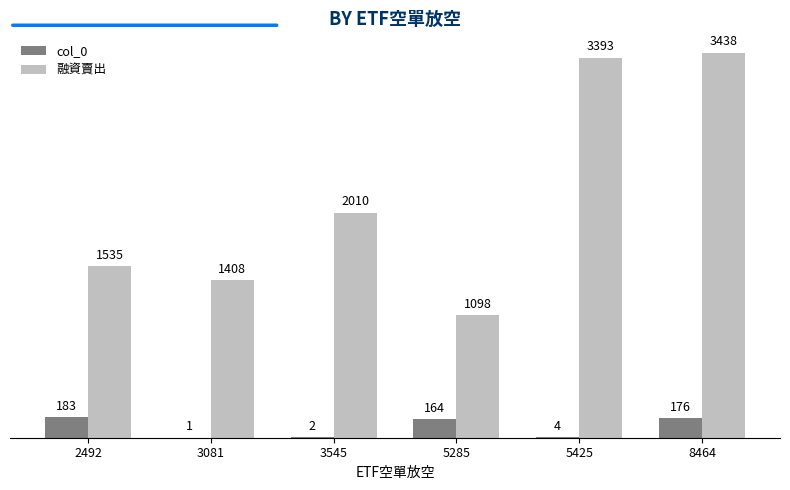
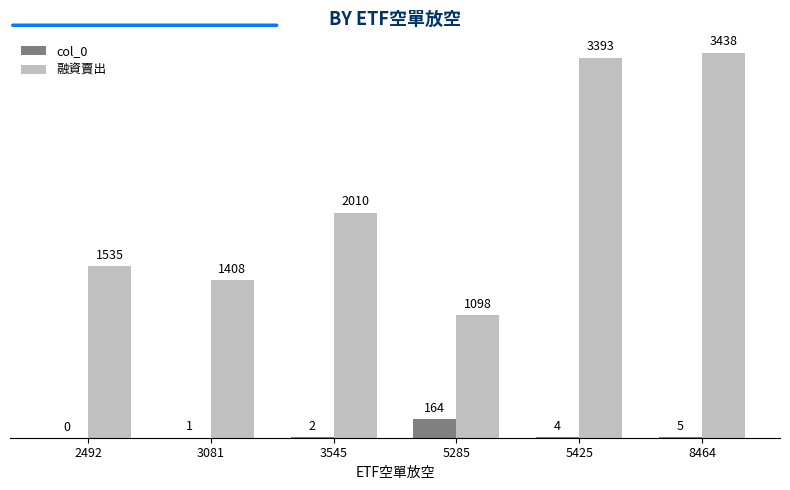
  {
    "col_0": {
-     "2492": 183,
+     "2492": 0,
      "3081": 1,
      "3545": 2,
      "5285": 164,
      "5425": 4,
-     "8464": 176
+     "8464": 5
    },
    "融資賣出": {
      "2492": 1535,
      "3081": 1408,
      "3545": 2010,
      "5285": 1098,
      "5425": 3393,
      "8464": 3438
    }
  }
